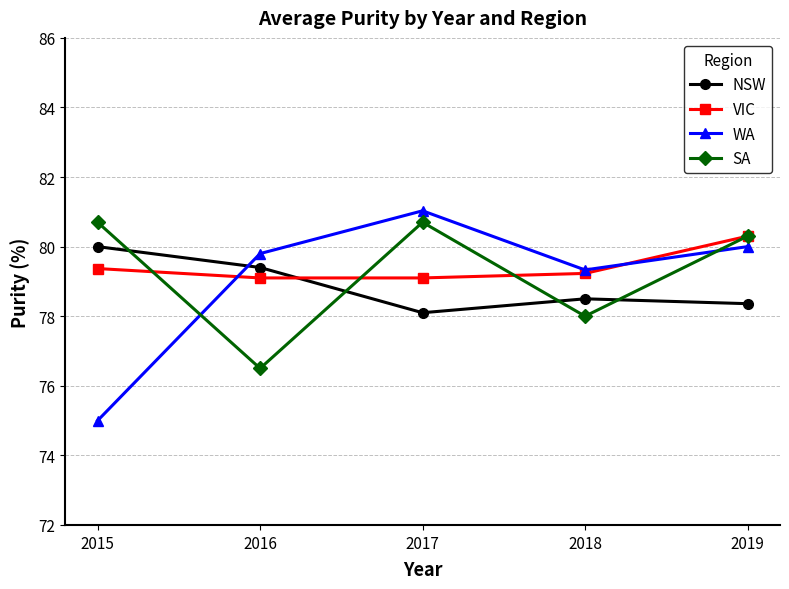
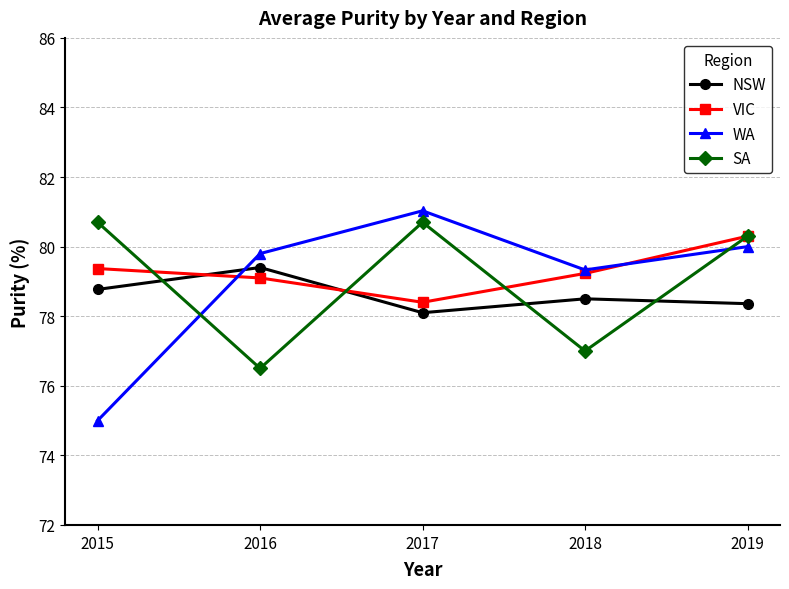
  {
    "NSW": {
-     "2015": 80.0,
+     "2015": 78.8,
      "2016": 79.4,
      "2017": 78.1,
      "2018": 78.5,
      "2019": 78.4
    },
    "VIC": {
      "2015": 79.4,
      "2016": 79.1,
-     "2017": 79.1,
+     "2017": 78.4,
      "2018": 79.2
    },
    "WA": {
      "2015": 75.0,
      "2016": 79.8,
      "2017": 81.0,
      "2018": 79.3,
      "2019": 80.0
    },
    "SA": {
      "2015": 80.7,
      "2016": 76.5,
      "2017": 80.7,
-     "2018": 78
+     "2018": 77
    }
  }
